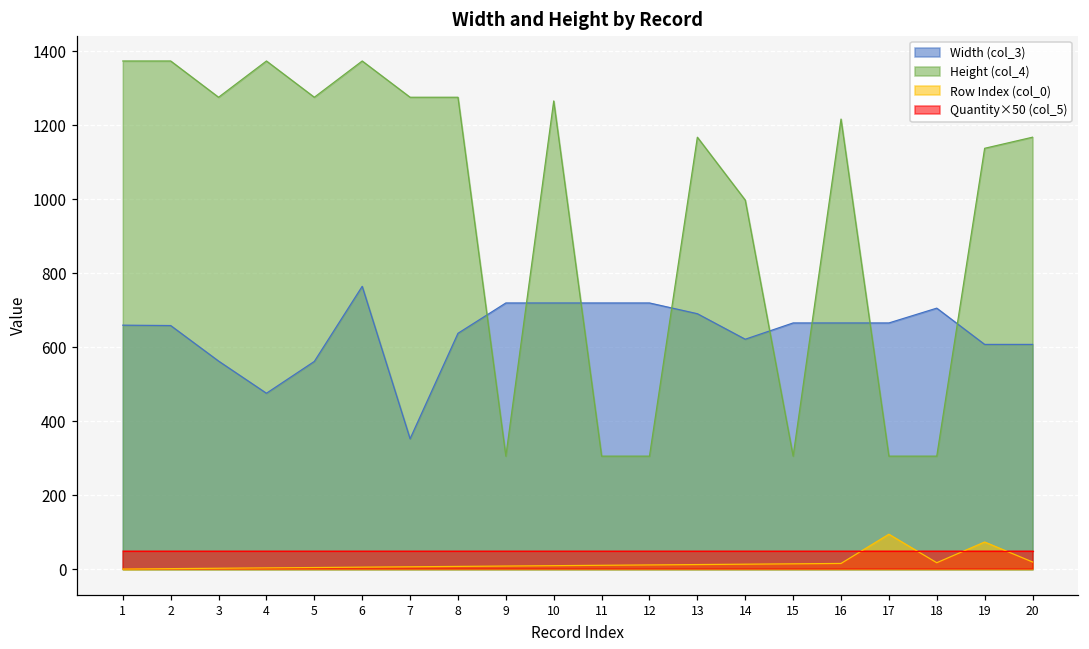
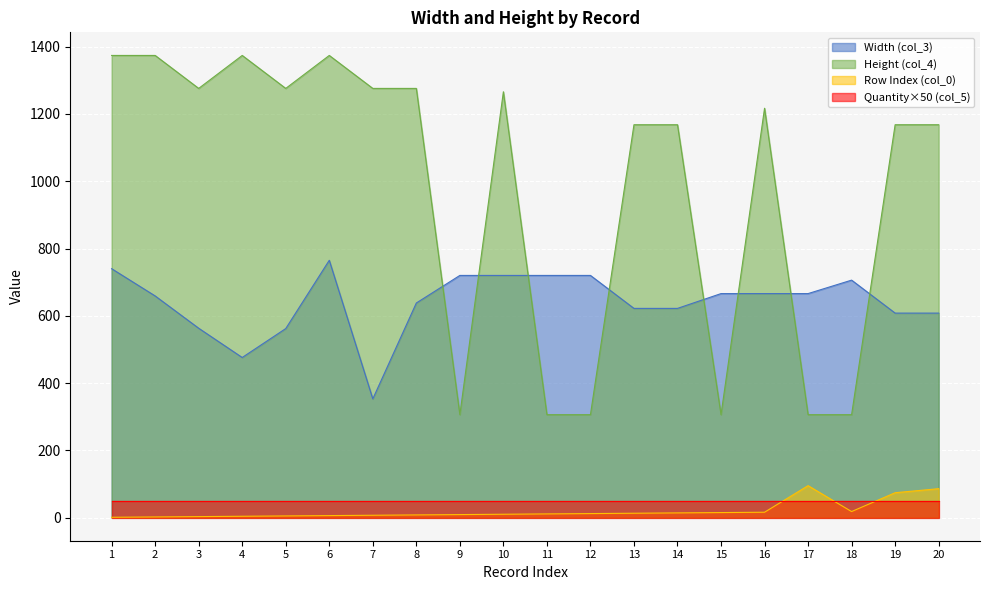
  {
    "Width (col_3)": {
-     "1": 660,
+     "1": 740,
      "2": 660,
      "3": 560,
      "4": 480,
      "5": 560,
      "6": 770,
      "7": 350,
      "8": 640,
      "9": 720,
      "10": 720,
      "11": 720,
      "12": 720,
-     "13": 690,
+     "13": 620,
      "14": 620,
      "15": 670,
      "16": 670,
      "17": 670,
      "18": 710,
      "19": 610,
      "20": 610
    },
    "Height (col_4)": {
      "1": 1370,
      "2": 1370,
      "3": 1280,
      "4": 1370,
      "5": 1280,
      "6": 1370,
      "7": 1280,
      "8": 1280,
      "9": 310,
      "10": 1270,
      "11": 310,
      "12": 310,
      "13": 1170,
-     "14": 1000,
+     "14": 1170,
      "15": 310,
      "16": 1220,
      "17": 310,
      "18": 310,
-     "19": 1140,
+     "19": 1170,
      "20": 1170
    },
    "Row Index (col_0)": {
      "1": 0,
      "2": 0,
      "3": 0,
      "4": 0,
      "5": 10,
      "6": 10,
      "7": 10,
      "8": 10,
      "9": 10,
      "10": 10,
      "11": 10,
      "12": 10,
      "13": 10,
      "14": 10,
      "15": 20,
      "16": 20,
      "17": 100,
      "18": 20,
      "19": 70,
-     "20": 20
+     "20": 90
    },
    "Quantity×50 (col_5)": {
      "1": 50,
      "2": 50,
      "3": 50,
      "4": 50,
      "5": 50,
      "6": 50,
      "7": 50,
      "8": 50,
      "9": 50,
      "10": 50,
      "11": 50,
      "12": 50,
      "13": 50,
      "14": 50,
      "15": 50,
      "16": 50,
      "17": 50,
      "18": 50,
      "19": 50,
      "20": 50
    }
  }
